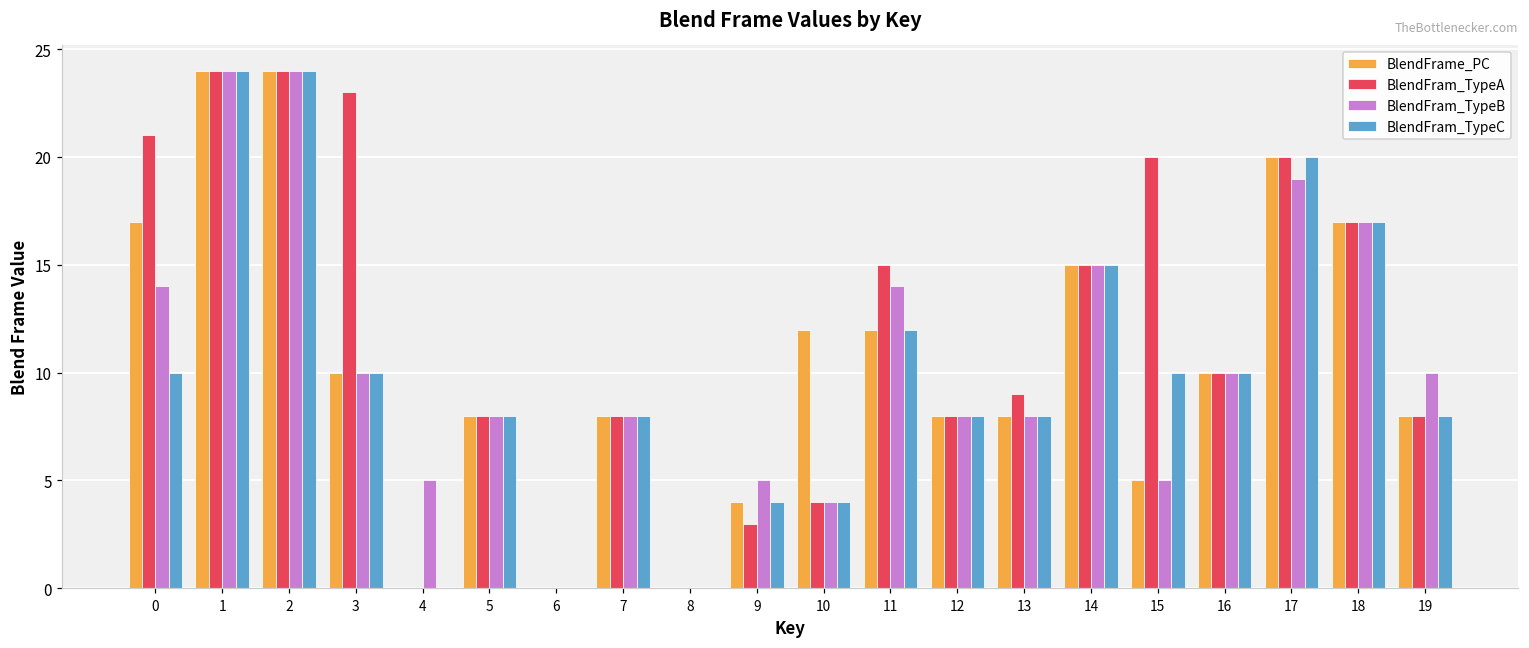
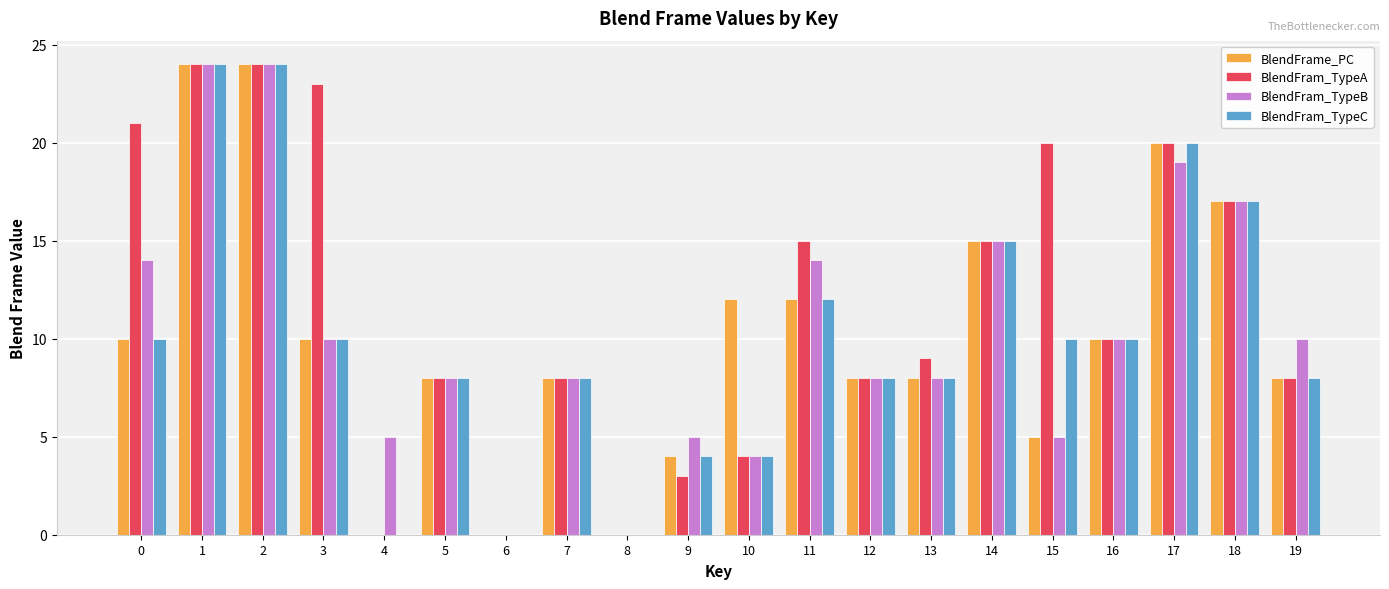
  {
    "BlendFrame_PC": {
-     "0": 17,
+     "0": 10,
      "1": 24,
      "2": 24,
      "3": 10,
      "4": 0,
      "5": 8,
      "6": 0,
      "7": 8,
      "8": 0,
      "9": 4,
      "10": 12,
      "11": 12,
      "12": 8,
      "13": 8,
      "14": 15,
      "15": 5,
      "16": 10,
      "17": 20,
      "18": 17,
      "19": 8
    },
    "BlendFram_TypeA": {
      "0": 21,
      "1": 24,
      "2": 24,
      "3": 23,
      "4": 0,
      "5": 8,
      "6": 0,
      "7": 8,
      "8": 0,
      "9": 3,
      "10": 4,
      "11": 15,
      "12": 8,
      "13": 9,
      "14": 15,
      "15": 20,
      "16": 10,
      "17": 20,
      "18": 17,
      "19": 8
    },
    "BlendFram_TypeB": {
      "0": 14,
      "1": 24,
      "2": 24,
      "3": 10,
      "4": 5,
      "5": 8,
      "6": 0,
      "7": 8,
      "8": 0,
      "9": 5,
      "10": 4,
      "11": 14,
      "12": 8,
      "13": 8,
      "14": 15,
      "15": 5,
      "16": 10,
      "17": 19,
      "18": 17,
      "19": 10
    },
    "BlendFram_TypeC": {
      "0": 10,
      "1": 24,
      "2": 24,
      "3": 10,
      "4": 0,
      "5": 8,
      "6": 0,
      "7": 8,
      "8": 0,
      "9": 4,
      "10": 4,
      "11": 12,
      "12": 8,
      "13": 8,
      "14": 15,
      "15": 10,
      "16": 10,
      "17": 20,
      "18": 17,
      "19": 8
    }
  }
